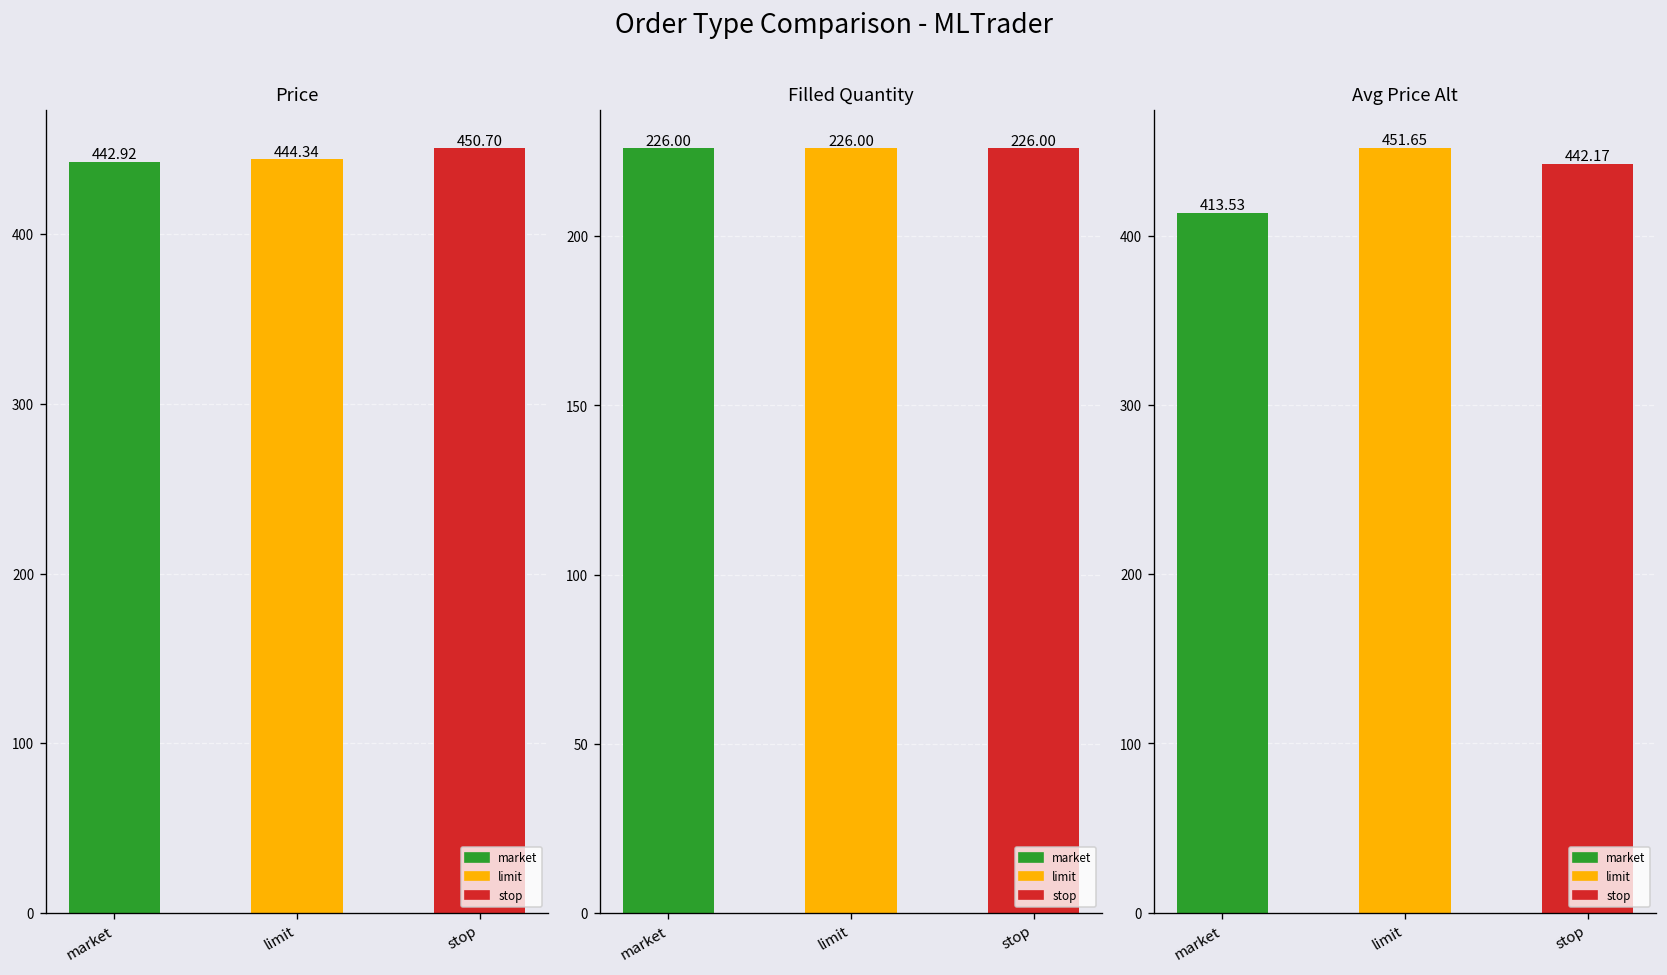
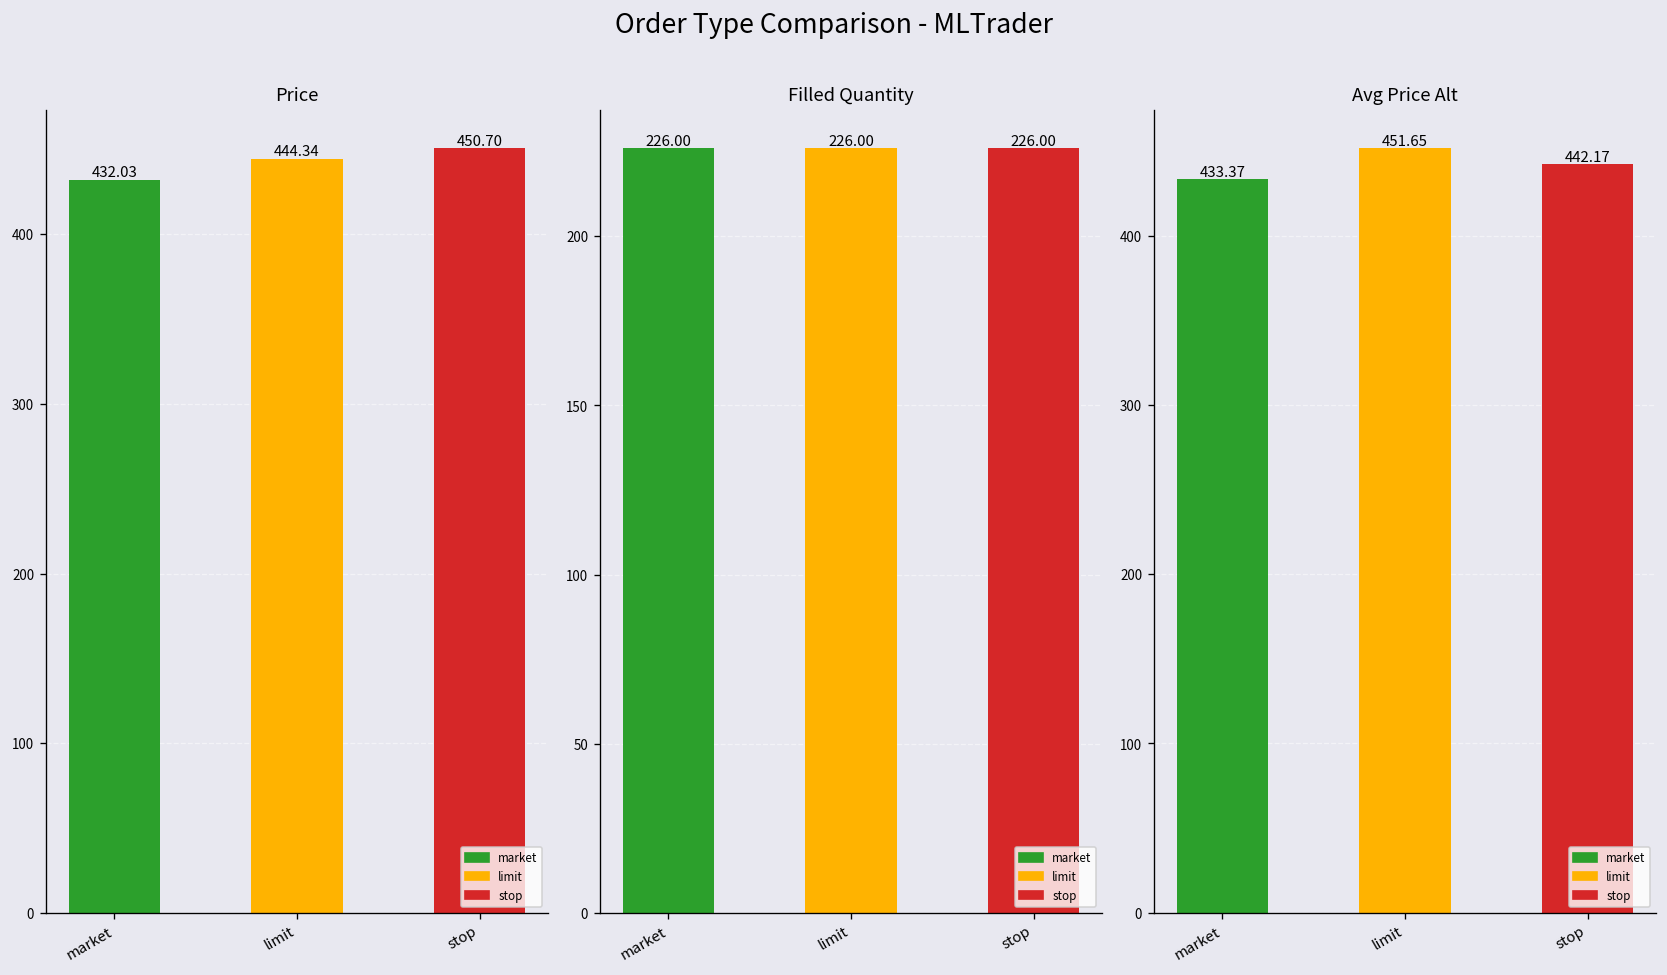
  {
    "Price": {
-     "market": 442.92,
+     "market": 432.03,
      "limit": 444.34,
      "stop": 450.70
    },
    "Filled Quantity": {
      "market": 226.00,
      "limit": 226.00,
      "stop": 226.00
    },
    "Avg Price Alt": {
-     "market": 413.53,
+     "market": 433.37,
      "limit": 451.65,
      "stop": 442.17
    }
  }
